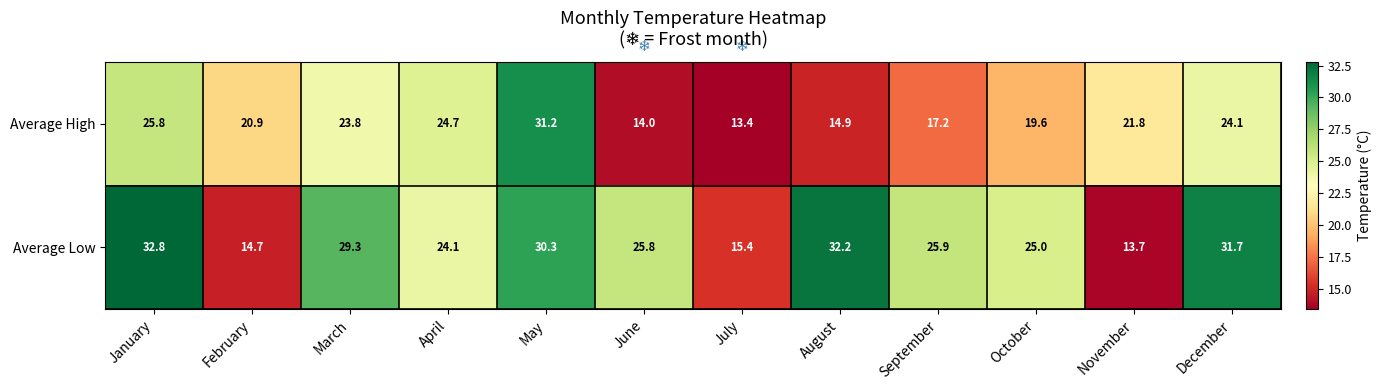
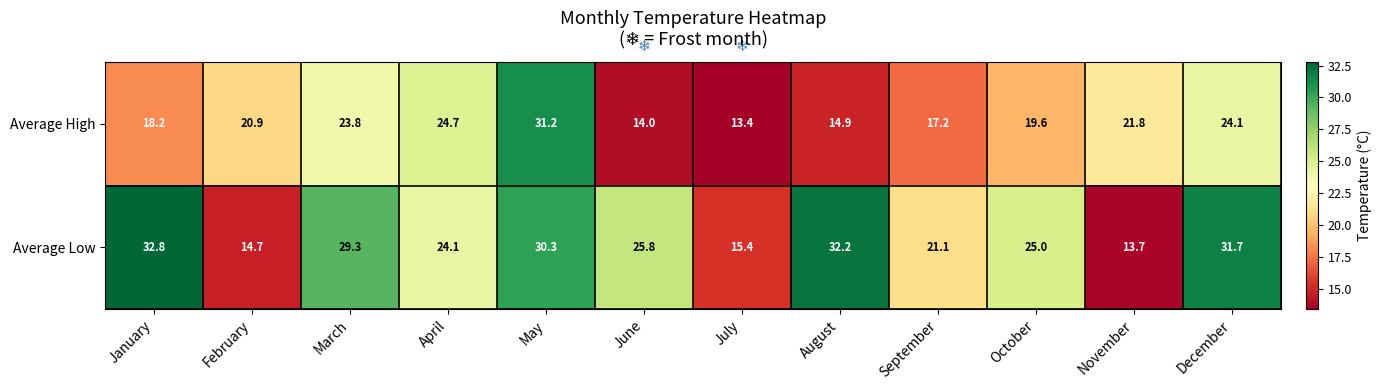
  {
    "Average High": {
-     "January": 25.8,
+     "January": 18.2,
      "February": 20.9,
      "March": 23.8,
      "April": 24.7,
      "May": 31.2,
      "June": 14.0,
      "July": 13.4,
      "August": 14.9,
      "September": 17.2,
      "October": 19.6,
      "November": 21.8,
      "December": 24.1
    },
    "Average Low": {
      "January": 32.8,
      "February": 14.7,
      "March": 29.3,
      "April": 24.1,
      "May": 30.3,
      "June": 25.8,
      "July": 15.4,
      "August": 32.2,
-     "September": 25.9,
+     "September": 21.1,
      "October": 25.0,
      "November": 13.7,
      "December": 31.7
    }
  }
